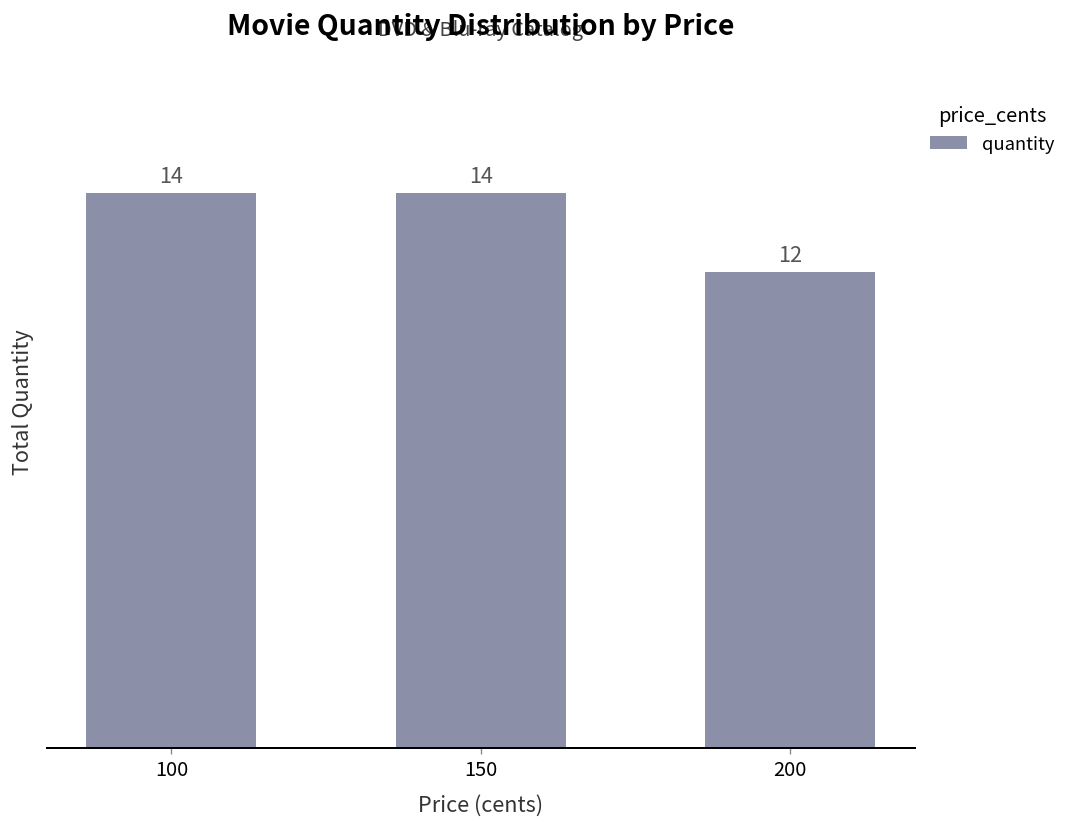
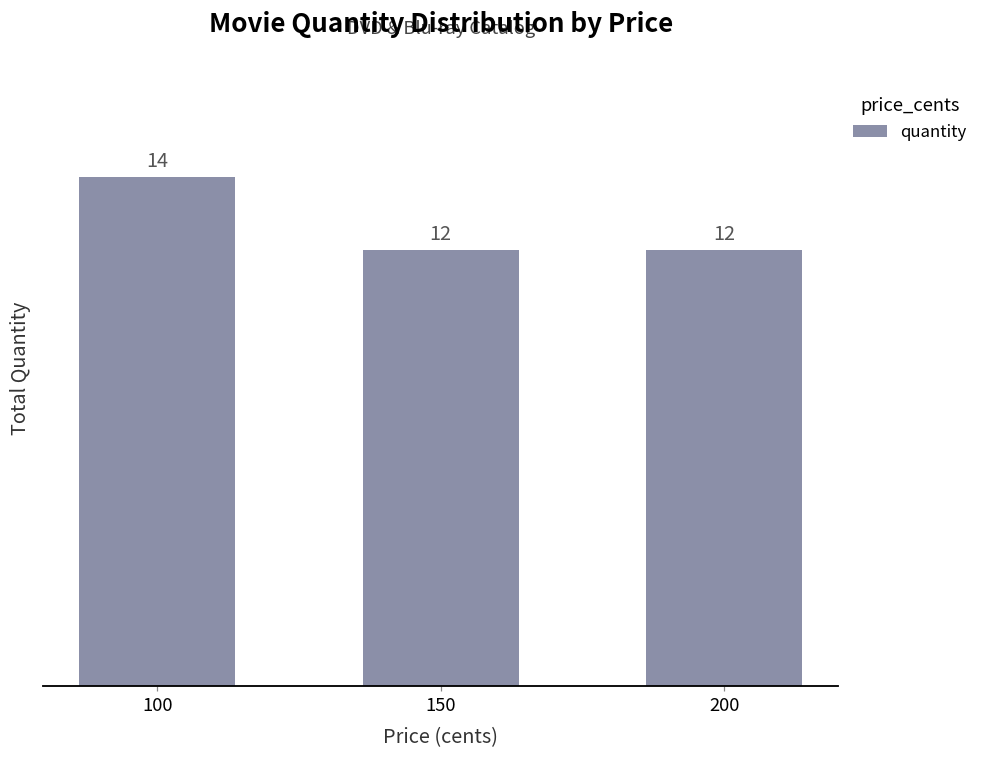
  {
    "100": 14,
-   "150": 14,
+   "150": 12,
    "200": 12
  }
